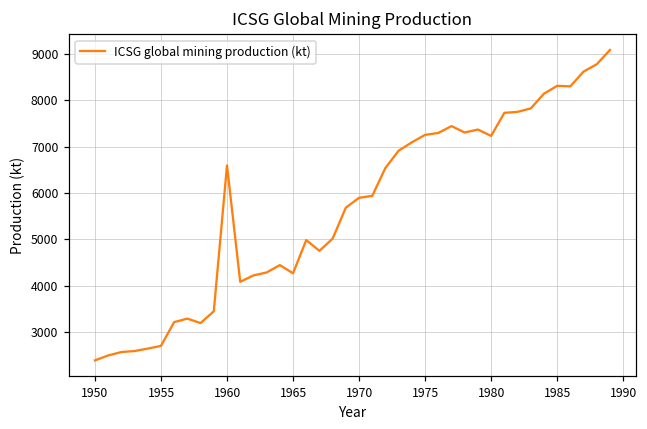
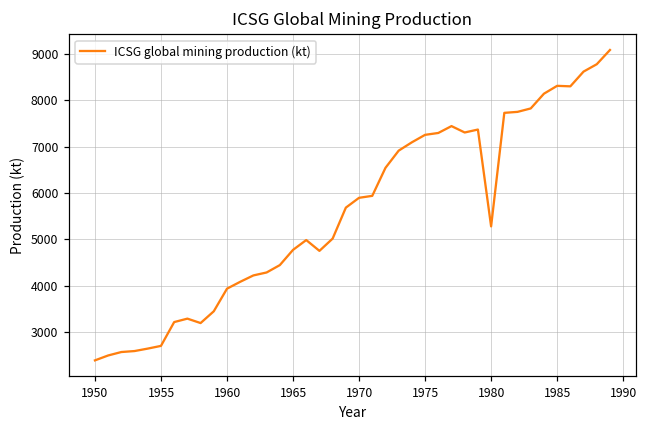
  {
    "1950": 2400,
    "1955": 2700,
-   "1960": 6600,
-   "1965": 4300,
+   "1960": 3900,
+   "1965": 4800,
    "1970": 5900,
    "1975": 7300,
-   "1980": 7200,
+   "1980": 5300,
    "1985": 8300
  }
